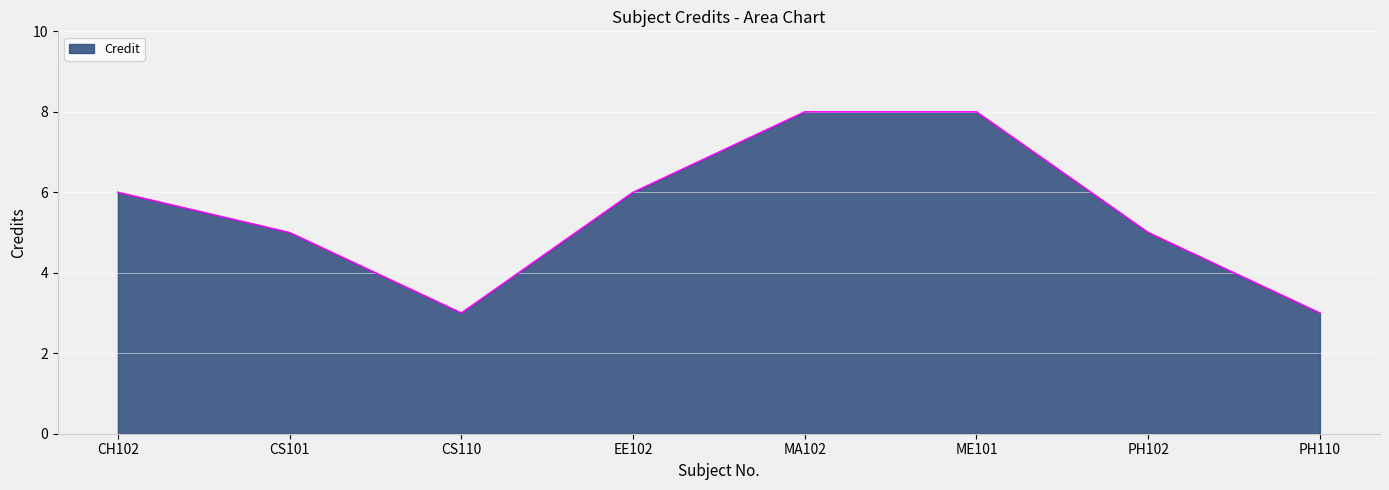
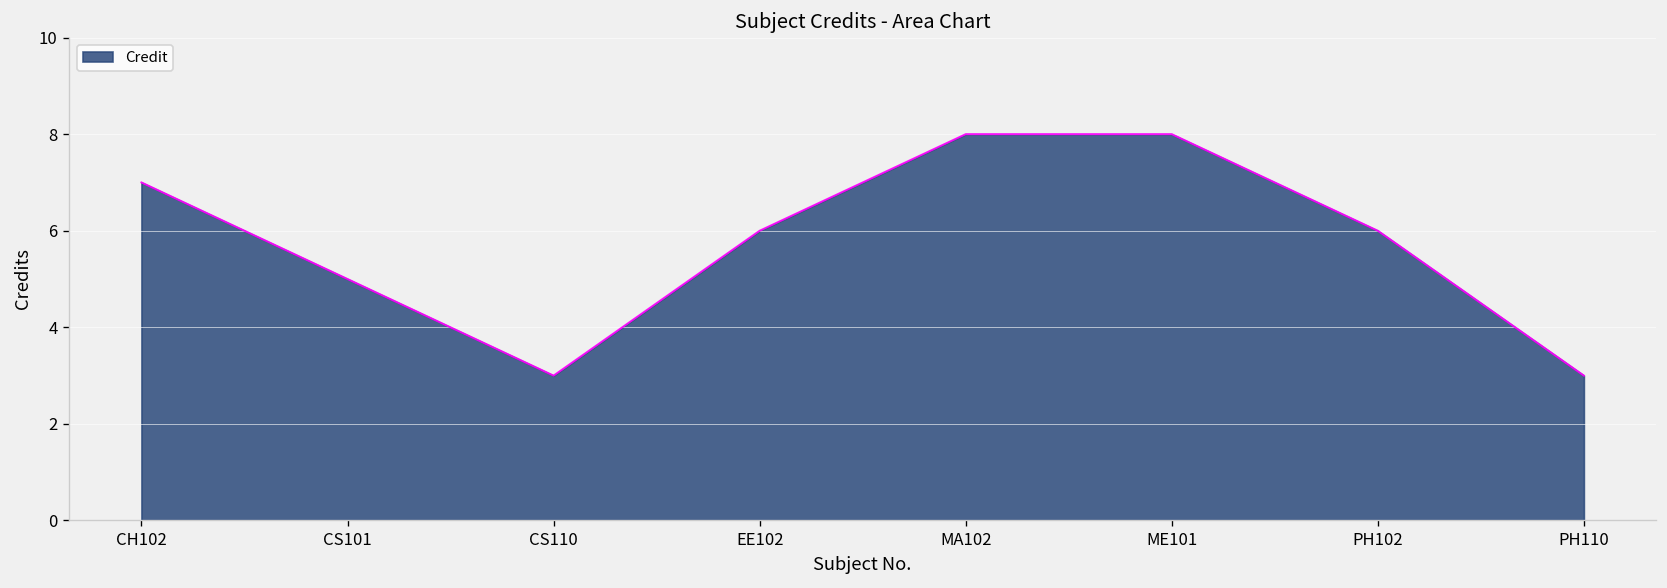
  {
-   "CH102": 6,
+   "CH102": 7,
    "CS101": 5,
    "CS110": 3,
    "EE102": 6,
    "MA102": 8,
    "ME101": 8,
-   "PH102": 5,
+   "PH102": 6,
    "PH110": 3
  }
